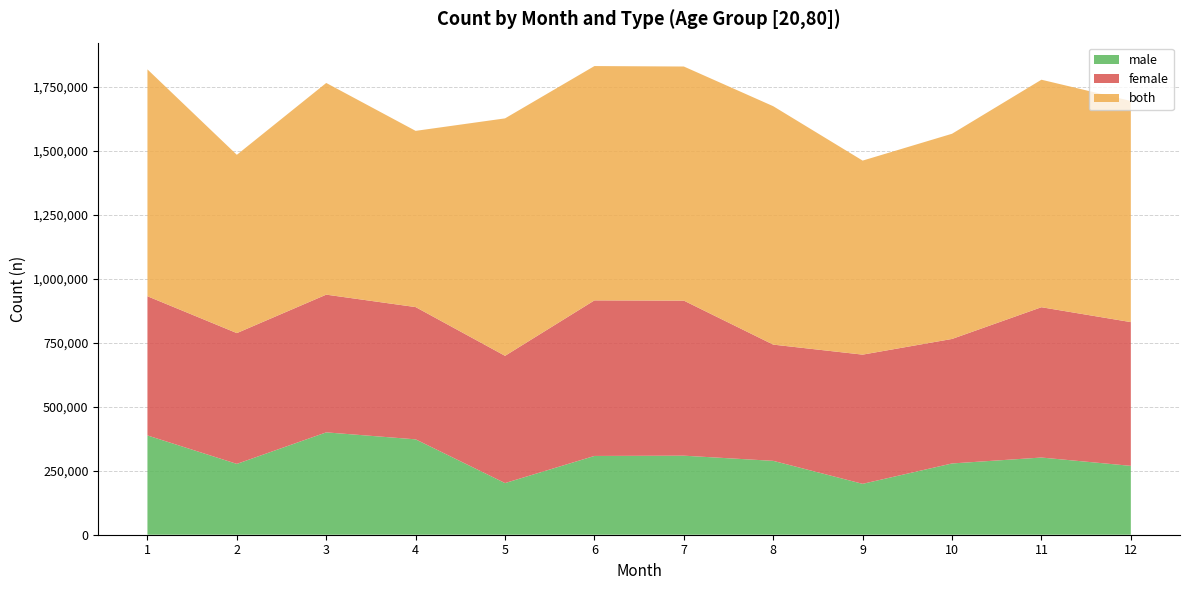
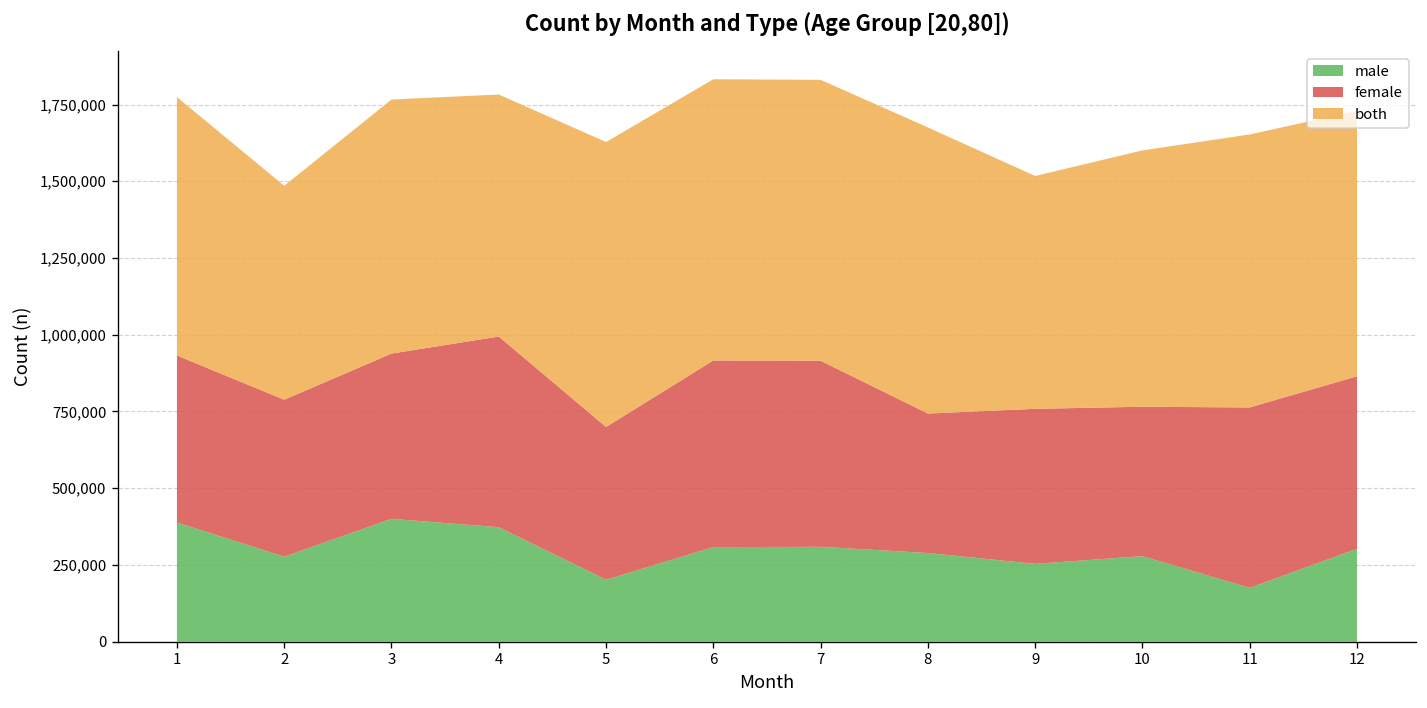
  {
    "male": {
      "1": "390,000",
      "2": "280,000",
      "3": "400,000",
      "4": "370,000",
      "5": "200,000",
      "6": "310,000",
      "7": "310,000",
      "8": "290,000",
-     "9": "200,000",
+     "9": "250,000",
      "10": "280,000",
-     "11": "300,000",
-     "12": "270,000"
+     "11": "180,000",
+     "12": "300,000"
    },
    "female": {
      "1": "540,000",
      "2": "510,000",
      "3": "540,000",
-     "4": "520,000",
+     "4": "620,000",
      "5": "500,000",
      "6": "610,000",
      "7": "610,000",
      "8": "450,000",
      "9": "510,000",
      "10": "490,000",
      "11": "590,000",
      "12": "560,000"
    },
    "both": {
-     "1": "890,000",
+     "1": "840,000",
      "2": "700,000",
      "3": "830,000",
-     "4": "690,000",
+     "4": "790,000",
      "5": "930,000",
      "6": "920,000",
      "7": "920,000",
      "8": "930,000",
      "9": "760,000",
-     "10": "800,000",
+     "10": "840,000",
      "11": "890,000"
    }
  }
